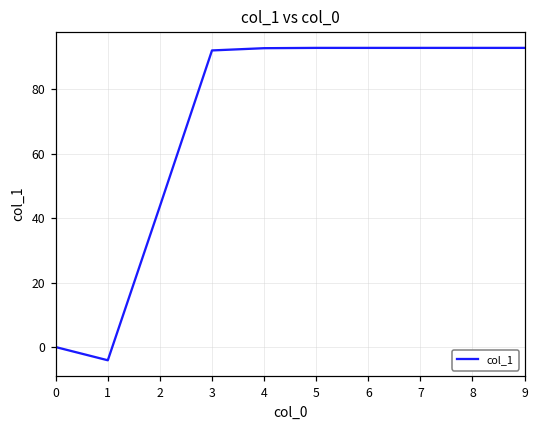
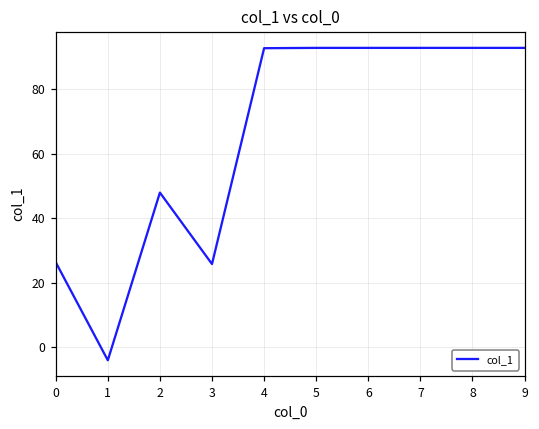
  {
-   "0": 0,
+   "0": 26,
    "1": -4,
-   "2": 44,
-   "3": 92,
+   "2": 48,
+   "3": 26,
    "4": 93,
    "5": 93,
    "6": 93,
    "7": 93,
    "8": 93,
    "9": 93
  }
